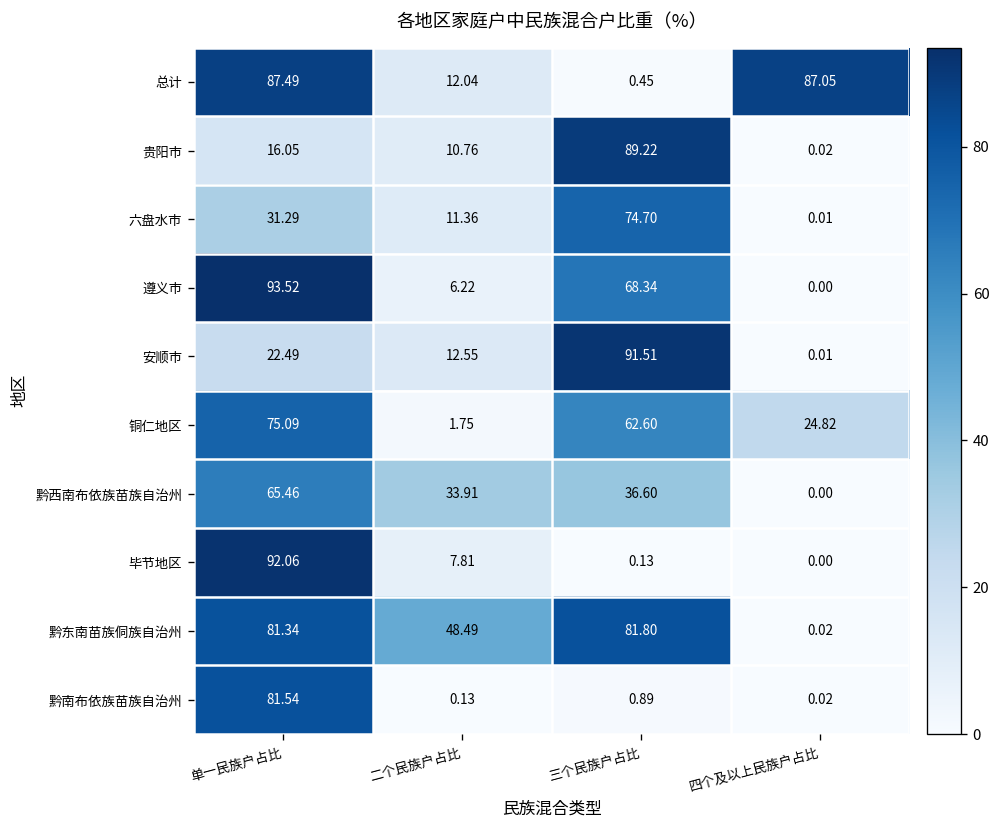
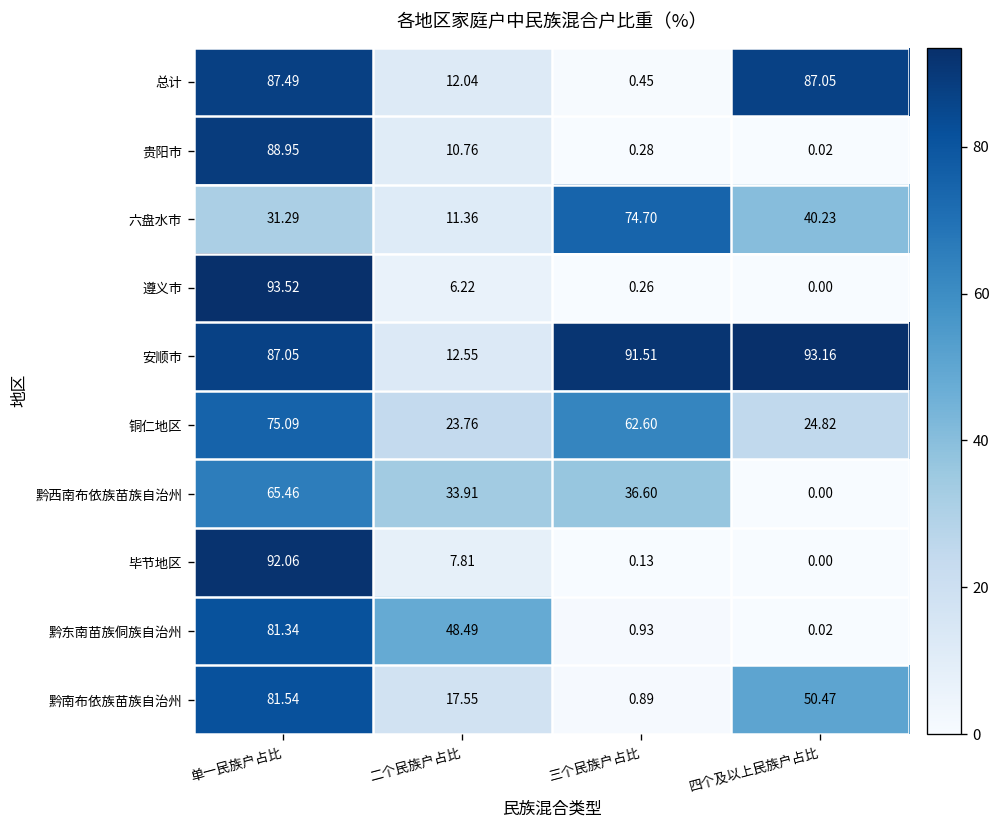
  {
    "总计": {
      "单一民族户占比": 87.49,
      "二个民族户占比": 12.04,
      "三个民族户占比": 0.45,
      "四个及以上民族户占比": 87.05
    },
    "贵阳市": {
-     "单一民族户占比": 16.05,
+     "单一民族户占比": 88.95,
      "二个民族户占比": 10.76,
-     "三个民族户占比": 89.22,
+     "三个民族户占比": 0.28,
      "四个及以上民族户占比": 0.02
    },
    "六盘水市": {
      "单一民族户占比": 31.29,
      "二个民族户占比": 11.36,
      "三个民族户占比": 74.70,
-     "四个及以上民族户占比": 0.01
+     "四个及以上民族户占比": 40.23
    },
    "遵义市": {
      "单一民族户占比": 93.52,
      "二个民族户占比": 6.22,
-     "三个民族户占比": 68.34,
+     "三个民族户占比": 0.26,
      "四个及以上民族户占比": 0.00
    },
    "安顺市": {
-     "单一民族户占比": 22.49,
+     "单一民族户占比": 87.05,
      "二个民族户占比": 12.55,
      "三个民族户占比": 91.51,
-     "四个及以上民族户占比": 0.01
+     "四个及以上民族户占比": 93.16
    },
    "铜仁地区": {
      "单一民族户占比": 75.09,
-     "二个民族户占比": 1.75,
+     "二个民族户占比": 23.76,
      "三个民族户占比": 62.60,
      "四个及以上民族户占比": 24.82
    },
    "黔西南布依族苗族自治州": {
      "单一民族户占比": 65.46,
      "二个民族户占比": 33.91,
      "三个民族户占比": 36.60,
      "四个及以上民族户占比": 0.00
    },
    "毕节地区": {
      "单一民族户占比": 92.06,
      "二个民族户占比": 7.81,
      "三个民族户占比": 0.13,
      "四个及以上民族户占比": 0.00
    },
    "黔东南苗族侗族自治州": {
      "单一民族户占比": 81.34,
      "二个民族户占比": 48.49,
-     "三个民族户占比": 81.80,
+     "三个民族户占比": 0.93,
      "四个及以上民族户占比": 0.02
    },
    "黔南布依族苗族自治州": {
      "单一民族户占比": 81.54,
-     "二个民族户占比": 0.13,
+     "二个民族户占比": 17.55,
      "三个民族户占比": 0.89,
-     "四个及以上民族户占比": 0.02
+     "四个及以上民族户占比": 50.47
    }
  }
